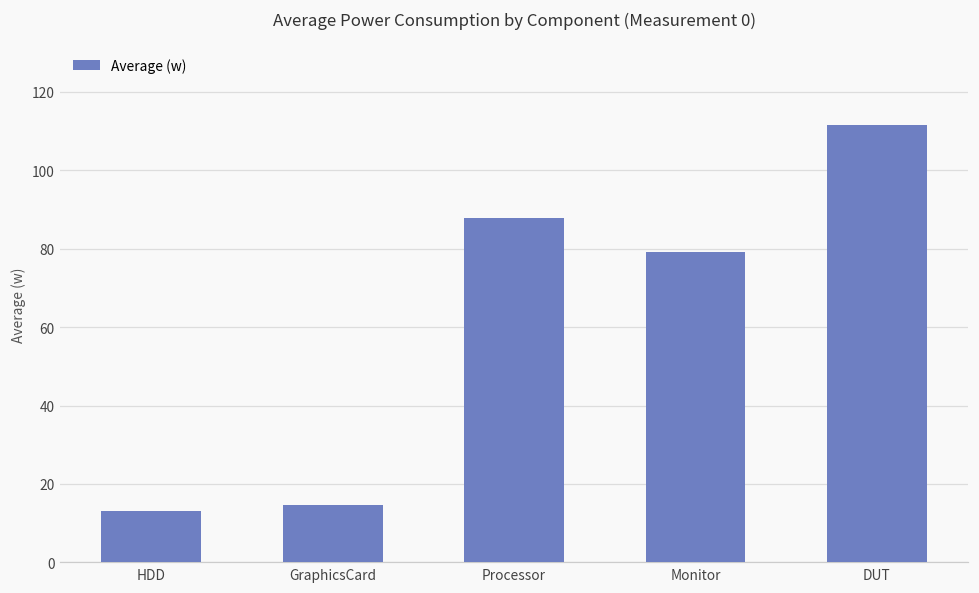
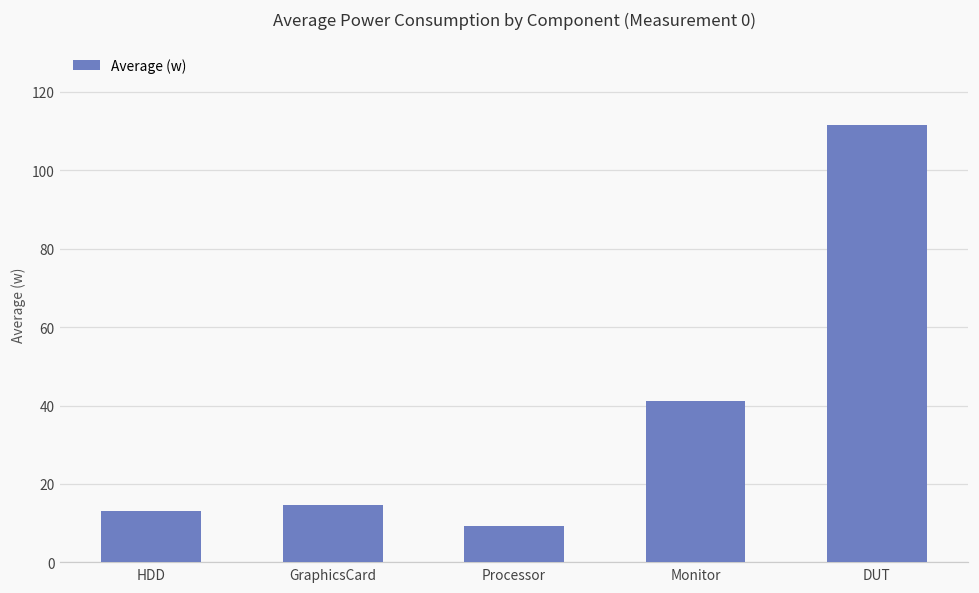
  {
    "HDD": 13,
    "GraphicsCard": 15,
-   "Processor": 88,
-   "Monitor": 79,
+   "Processor": 9,
+   "Monitor": 41,
    "DUT": 112
  }
